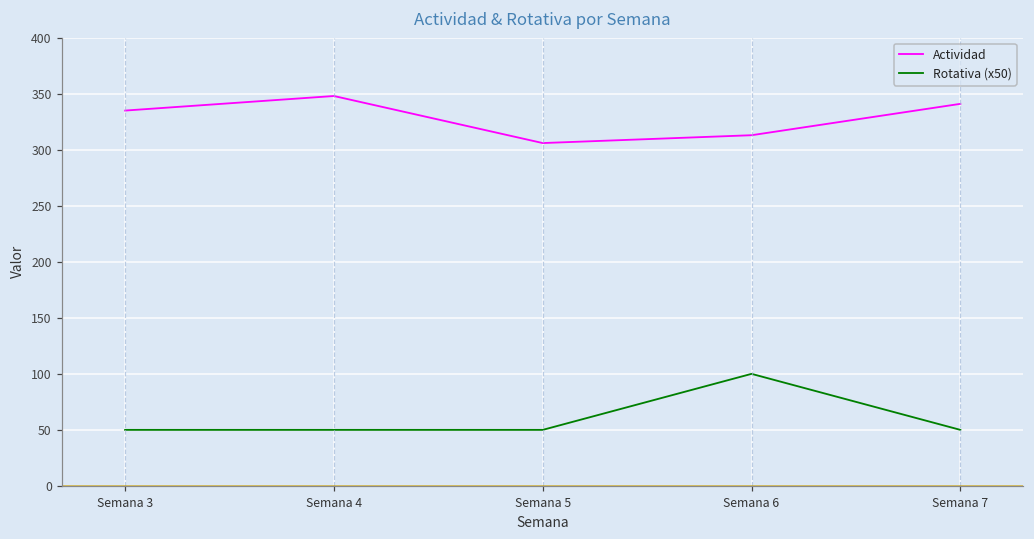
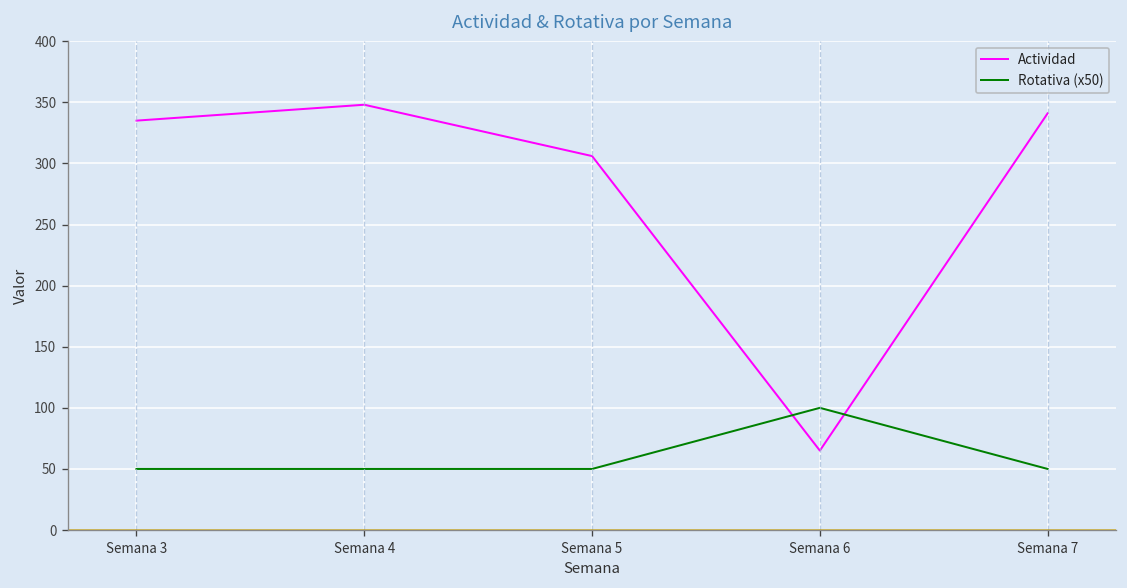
  {
    "Actividad": {
      "Semana 3": 335,
      "Semana 4": 348,
      "Semana 5": 306,
-     "Semana 6": 313,
+     "Semana 6": 65,
      "Semana 7": 341
    },
    "Rotativa (x50)": {
      "Semana 3": 50,
      "Semana 4": 50,
      "Semana 5": 50,
      "Semana 6": 100,
      "Semana 7": 50
    }
  }
